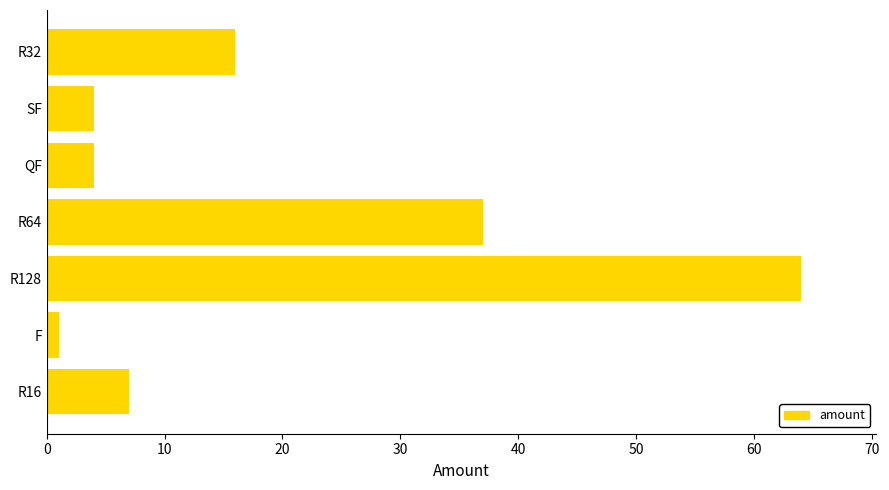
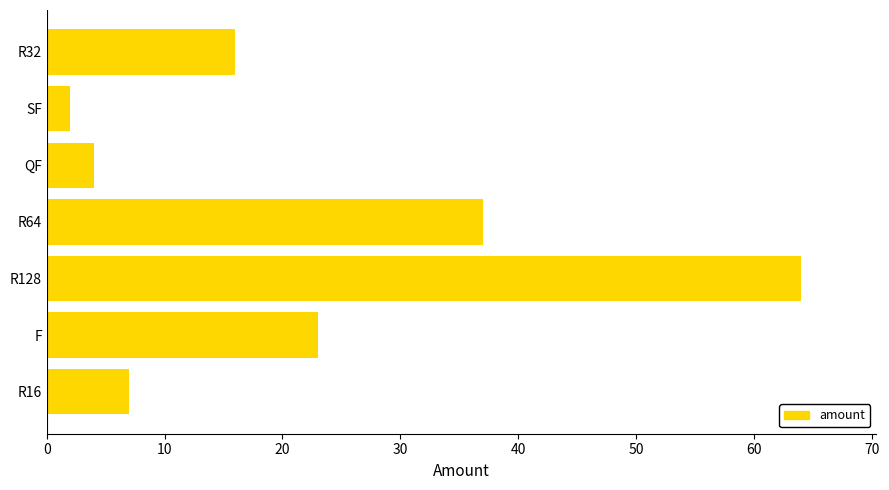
  {
    "R32": 16,
-   "SF": 4,
+   "SF": 2,
    "QF": 4,
    "R64": 37,
    "R128": 64,
-   "F": 1,
+   "F": 23,
    "R16": 7
  }
